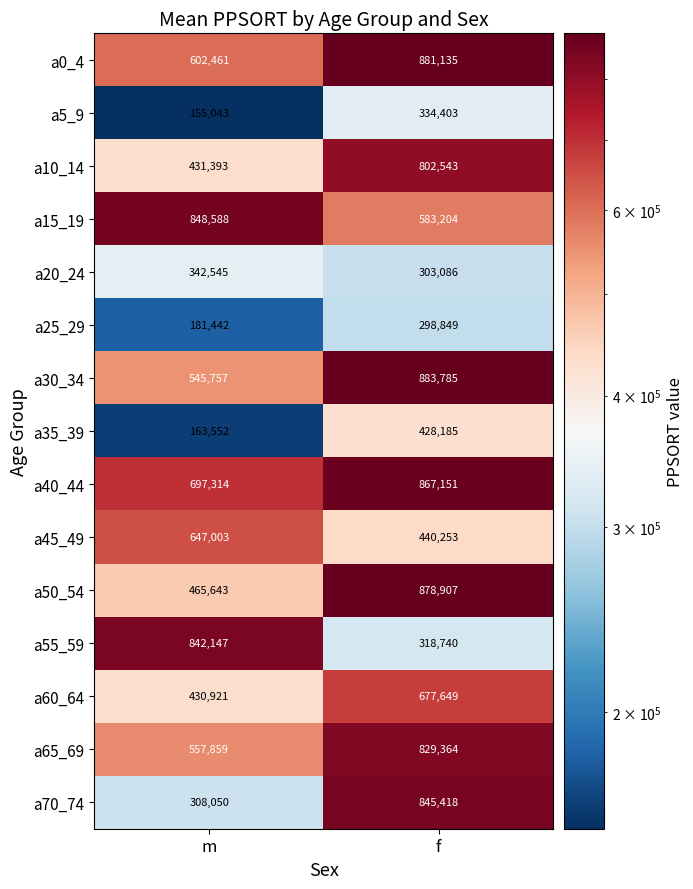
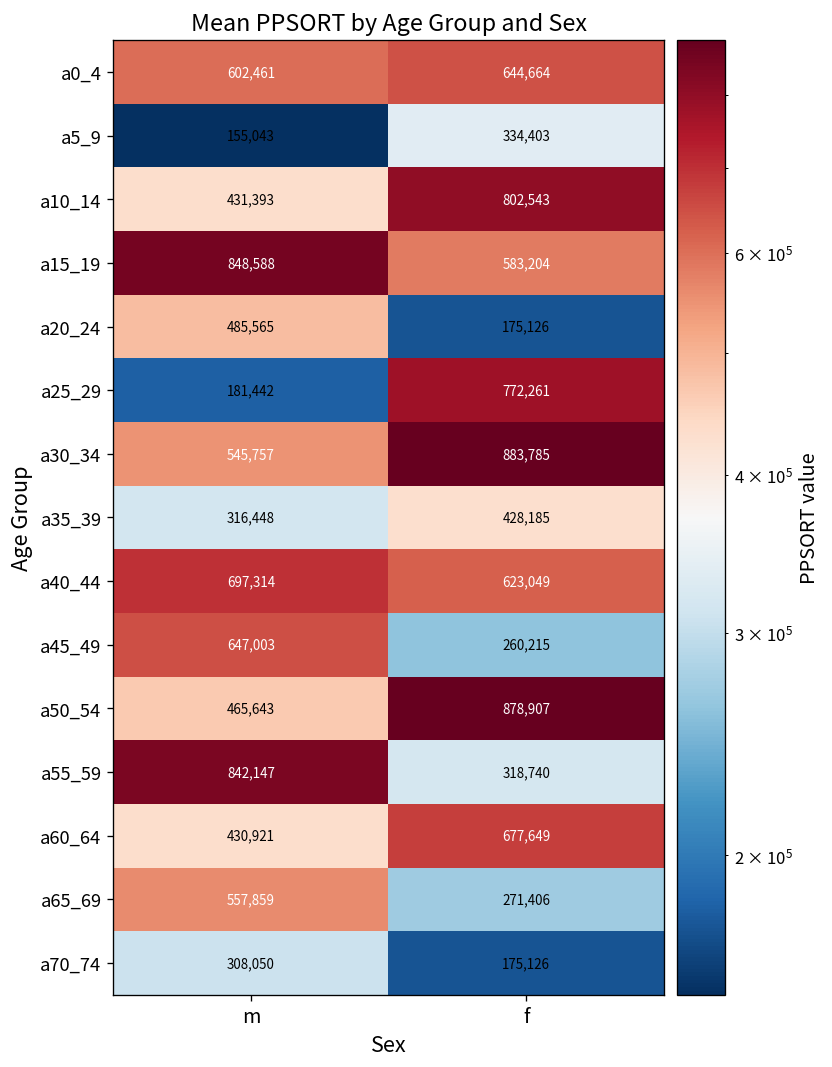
  {
    "a0_4": {
      "m": "602,461",
-     "f": "881,135"
+     "f": "644,664"
    },
    "a5_9": {
      "m": "155,043",
      "f": "334,403"
    },
    "a10_14": {
      "m": "431,393",
      "f": "802,543"
    },
    "a15_19": {
      "m": "848,588",
      "f": "583,204"
    },
    "a20_24": {
-     "m": "342,545",
-     "f": "303,086"
+     "m": "485,565",
+     "f": "175,126"
    },
    "a25_29": {
      "m": "181,442",
-     "f": "298,849"
+     "f": "772,261"
    },
    "a30_34": {
      "m": "545,757",
      "f": "883,785"
    },
    "a35_39": {
-     "m": "163,552",
+     "m": "316,448",
      "f": "428,185"
    },
    "a40_44": {
      "m": "697,314",
-     "f": "867,151"
+     "f": "623,049"
    },
    "a45_49": {
      "m": "647,003",
-     "f": "440,253"
+     "f": "260,215"
    },
    "a50_54": {
      "m": "465,643",
      "f": "878,907"
    },
    "a55_59": {
      "m": "842,147",
      "f": "318,740"
    },
    "a60_64": {
      "m": "430,921",
      "f": "677,649"
    },
    "a65_69": {
      "m": "557,859",
-     "f": "829,364"
+     "f": "271,406"
    },
    "a70_74": {
      "m": "308,050",
-     "f": "845,418"
+     "f": "175,126"
    }
  }
